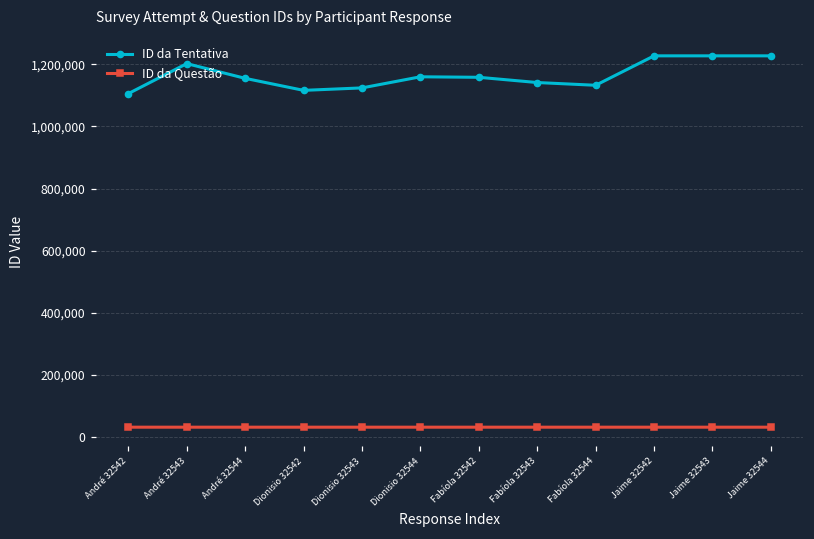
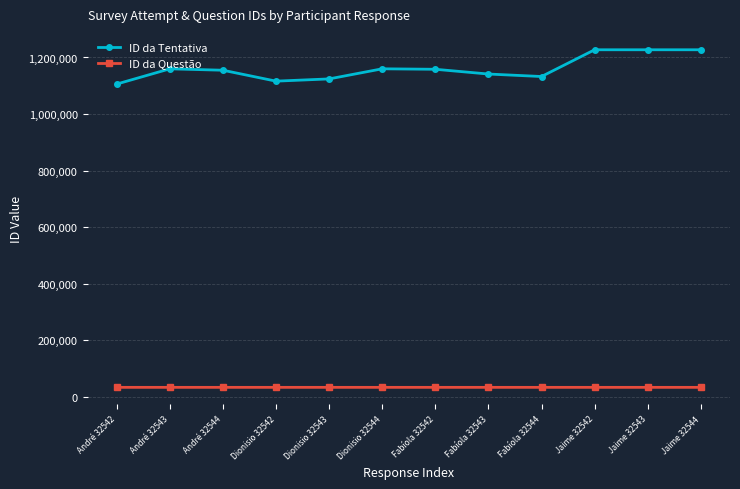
  {
    "ID da Tentativa": {
      "André 32542": "1,110,000",
-     "André 32543": "1,200,000",
+     "André 32543": "1,160,000",
      "André 32544": "1,150,000",
      "Dionisio 32542": "1,120,000",
      "Dionisio 32543": "1,120,000",
      "Dionisio 32544": "1,160,000",
      "Fabíola 32542": "1,160,000",
      "Fabíola 32543": "1,140,000",
      "Fabíola 32544": "1,130,000",
      "Jaime 32542": "1,230,000",
      "Jaime 32543": "1,230,000",
      "Jaime 32544": "1,230,000"
    },
    "ID da Questão": {
      "André 32542": "30,000",
      "André 32543": "30,000",
      "André 32544": "30,000",
      "Dionisio 32542": "30,000",
      "Dionisio 32543": "30,000",
      "Dionisio 32544": "30,000",
      "Fabíola 32542": "30,000",
      "Fabíola 32543": "30,000",
      "Fabíola 32544": "30,000",
      "Jaime 32542": "30,000",
      "Jaime 32543": "30,000",
      "Jaime 32544": "30,000"
    }
  }
